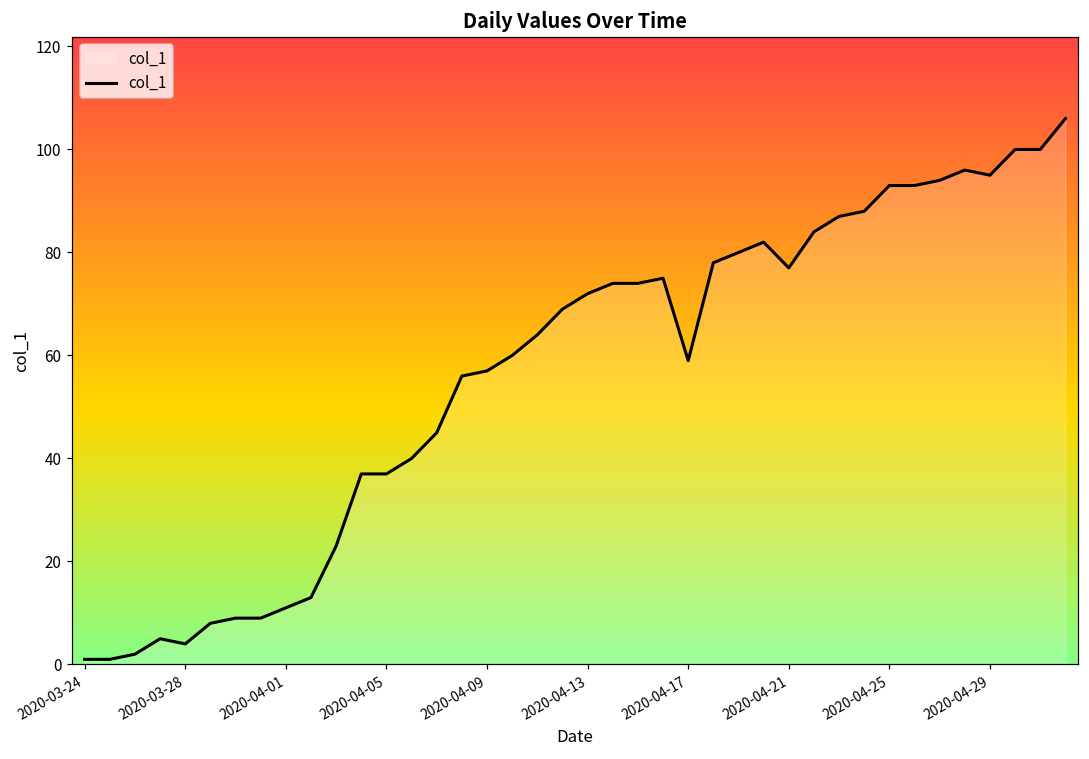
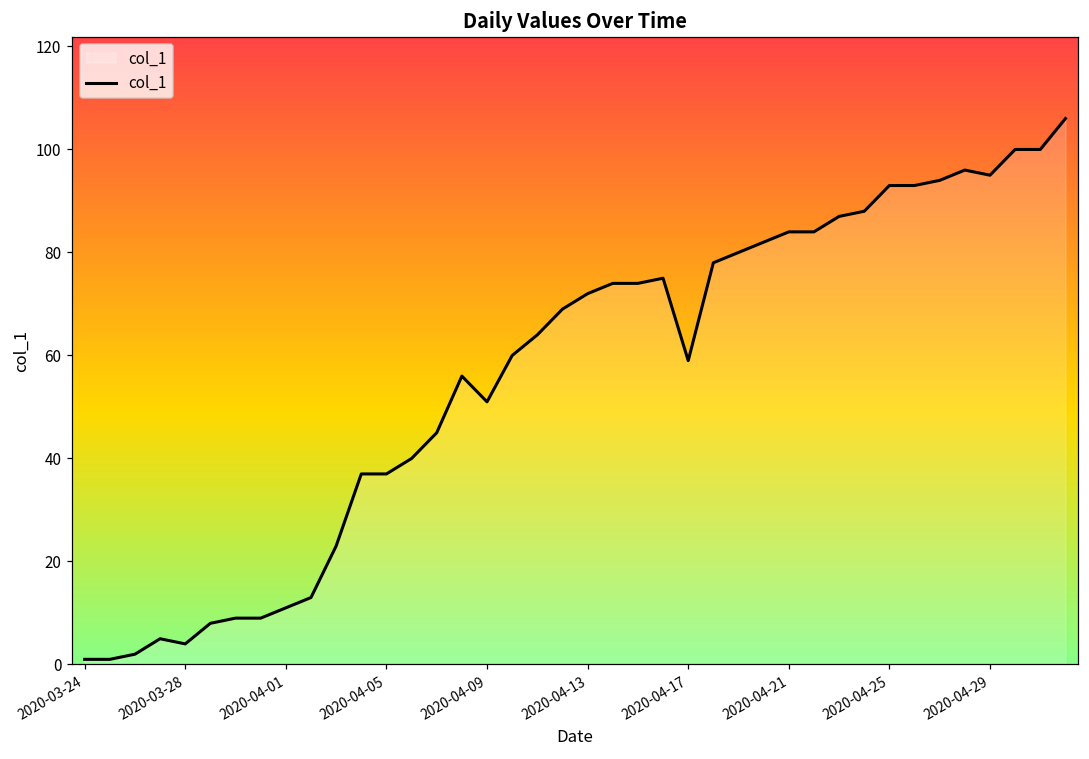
  {
    "2020-03-24": 1,
    "2020-03-28": 4,
    "2020-04-01": 11,
    "2020-04-05": 37,
-   "2020-04-09": 57,
+   "2020-04-09": 51,
    "2020-04-13": 72,
    "2020-04-17": 59,
-   "2020-04-21": 77,
+   "2020-04-21": 84,
    "2020-04-25": 93,
    "2020-04-29": 95
  }
